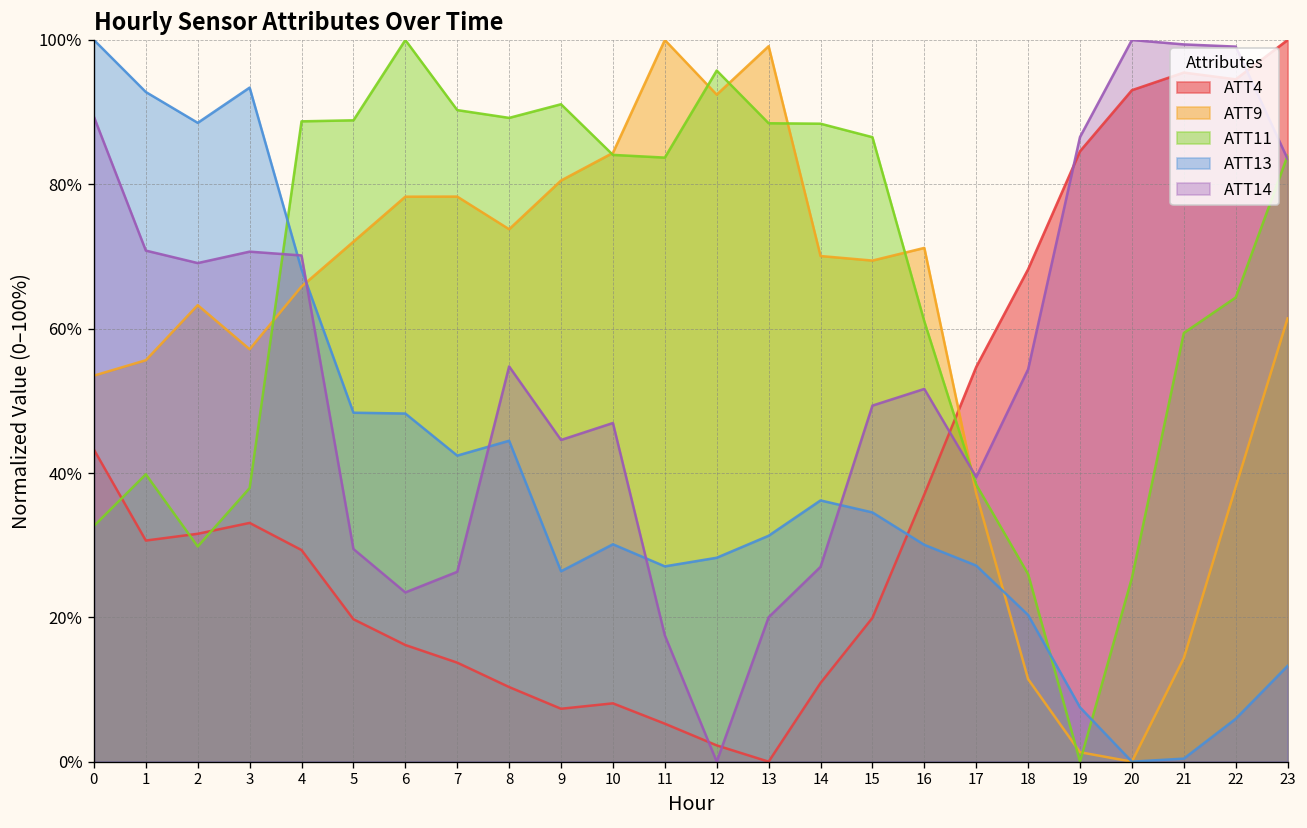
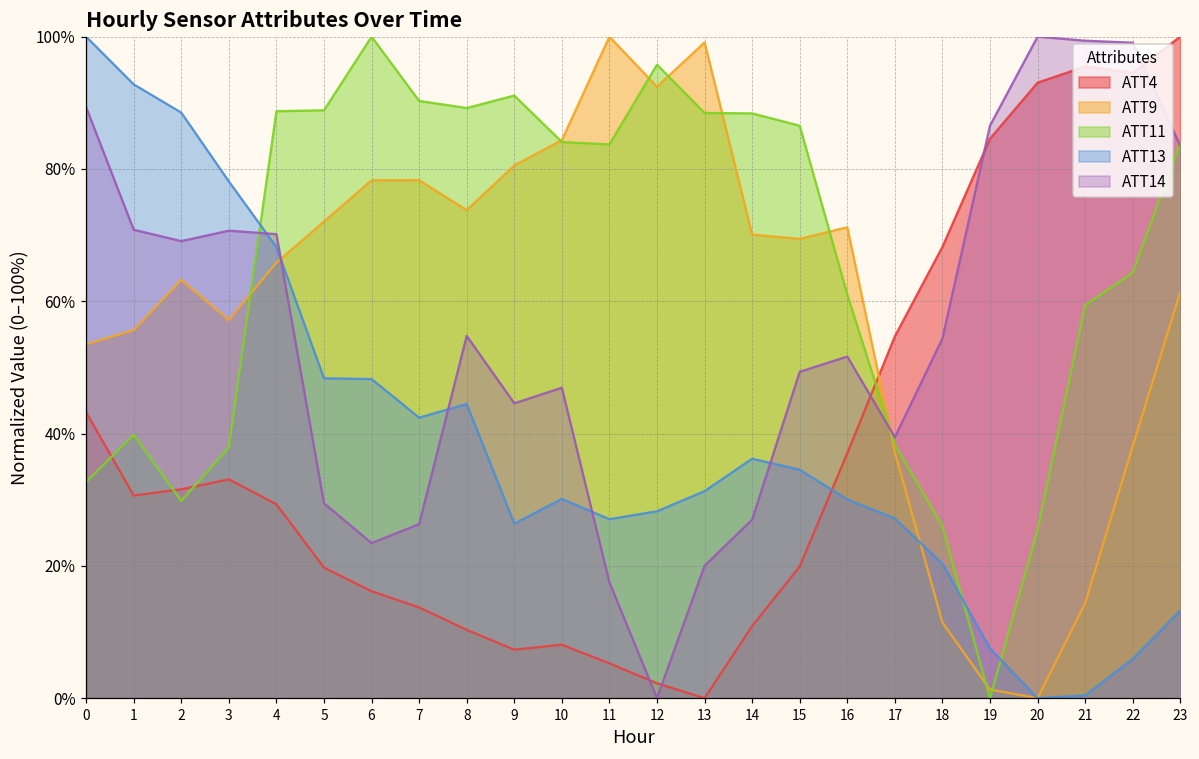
  {
    "ATT4": {
      "0": "43%",
      "1": "31%",
      "2": "32%",
      "3": "33%",
      "4": "29%",
      "5": "20%",
      "6": "16%",
      "7": "14%",
      "8": "10%",
      "9": "7%",
      "10": "8%",
      "11": "5%",
      "12": "2%",
      "13": "0%",
      "14": "11%",
      "15": "20%",
      "16": "37%",
      "17": "55%",
      "18": "68%",
      "19": "85%",
      "20": "93%",
      "23": "100%"
    },
    "ATT9": {
      "0": "53%",
      "1": "56%",
      "2": "63%",
      "3": "57%",
      "4": "66%",
      "5": "72%",
      "6": "78%",
      "7": "78%",
      "8": "74%",
      "9": "81%",
      "11": "100%",
      "12": "92%",
      "13": "99%",
      "14": "70%",
      "15": "69%",
      "16": "71%",
      "17": "37%",
      "18": "11%",
      "19": "1%",
      "21": "14%",
      "22": "38%",
      "23": "61%"
    },
    "ATT11": {
      "0": "33%",
      "1": "40%",
      "2": "30%",
      "3": "38%",
      "4": "89%",
      "5": "89%",
      "6": "100%",
      "7": "90%",
      "8": "89%",
      "9": "91%",
      "11": "84%",
      "12": "96%",
      "13": "88%",
      "14": "88%",
      "15": "87%",
      "16": "61%",
      "17": "38%",
      "18": "26%",
      "19": "0%",
      "20": "25%",
      "21": "59%",
      "22": "64%",
      "23": "84%"
    },
    "ATT13": {
      "0": "100%",
      "1": "93%",
      "2": "89%",
-     "3": "93%",
+     "3": "78%",
      "4": "68%",
      "5": "48%",
      "6": "48%",
      "7": "42%",
      "8": "44%",
      "9": "26%",
      "10": "30%",
      "11": "27%",
      "12": "28%",
      "13": "31%",
      "14": "36%",
      "15": "35%",
      "16": "30%",
      "17": "27%",
      "18": "20%",
      "19": "8%",
      "21": "0%",
      "22": "6%",
      "23": "13%"
    },
    "ATT14": {
      "0": "89%",
      "1": "71%",
      "2": "69%",
      "3": "71%",
      "4": "70%",
      "5": "29%",
      "6": "23%",
      "7": "26%",
      "8": "55%",
      "9": "45%",
      "10": "47%",
      "11": "18%",
      "12": "0%",
      "13": "20%",
      "14": "27%",
      "15": "49%",
      "16": "52%",
      "17": "39%",
      "18": "54%",
      "19": "87%",
      "20": "100%",
      "21": "99%",
      "22": "99%",
      "23": "84%"
    }
  }
